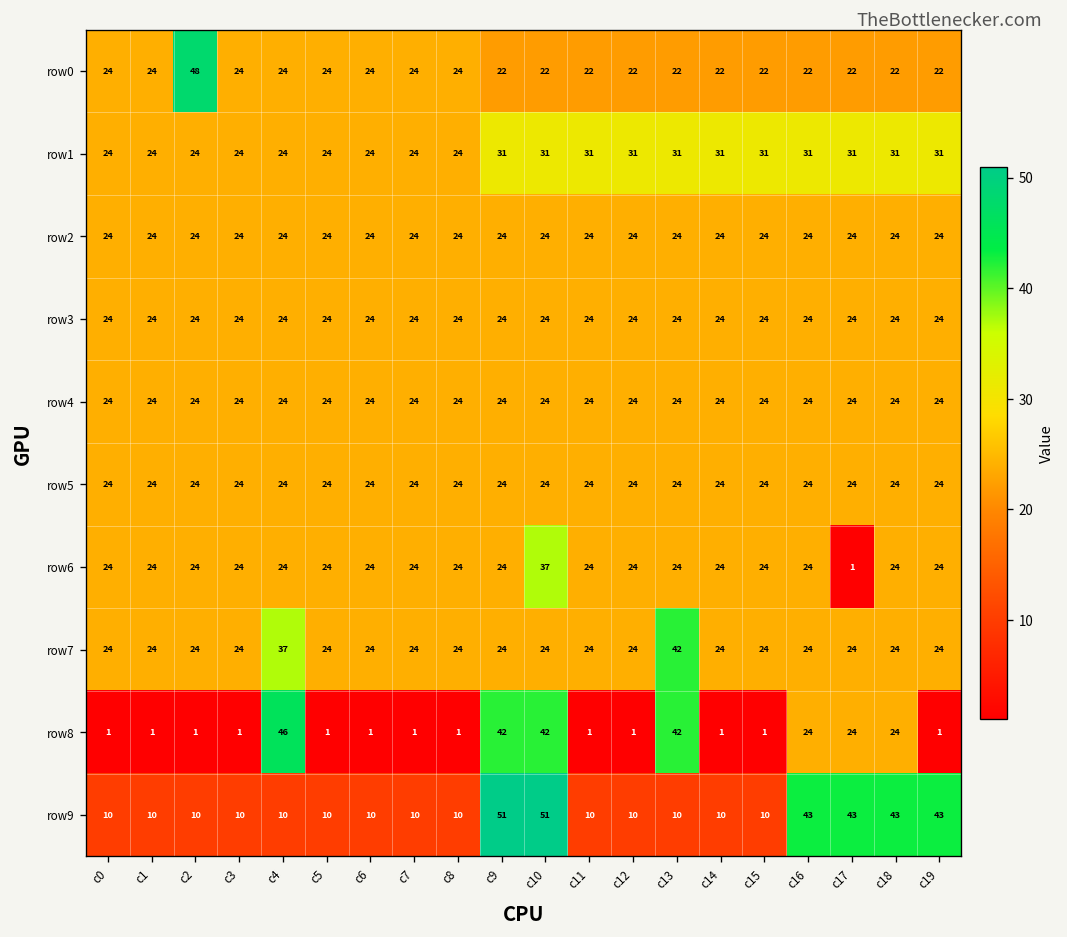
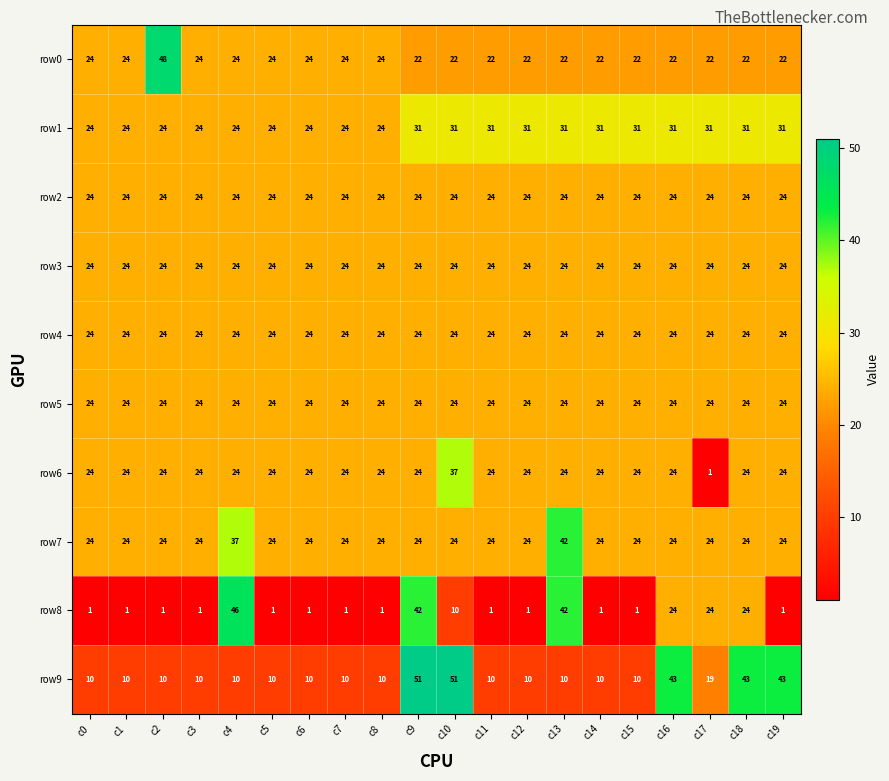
  {
    "row0": {
      "c0": 24,
      "c1": 24,
      "c2": 48,
      "c3": 24,
      "c4": 24,
      "c5": 24,
      "c6": 24,
      "c7": 24,
      "c8": 24,
      "c9": 22,
      "c10": 22,
      "c11": 22,
      "c12": 22,
      "c13": 22,
      "c14": 22,
      "c15": 22,
      "c16": 22,
      "c17": 22,
      "c18": 22,
      "c19": 22
    },
    "row1": {
      "c0": 24,
      "c1": 24,
      "c2": 24,
      "c3": 24,
      "c4": 24,
      "c5": 24,
      "c6": 24,
      "c7": 24,
      "c8": 24,
      "c9": 31,
      "c10": 31,
      "c11": 31,
      "c12": 31,
      "c13": 31,
      "c14": 31,
      "c15": 31,
      "c16": 31,
      "c17": 31,
      "c18": 31,
      "c19": 31
    },
    "row2": {
      "c0": 24,
      "c1": 24,
      "c2": 24,
      "c3": 24,
      "c4": 24,
      "c5": 24,
      "c6": 24,
      "c7": 24,
      "c8": 24,
      "c9": 24,
      "c10": 24,
      "c11": 24,
      "c12": 24,
      "c13": 24,
      "c14": 24,
      "c15": 24,
      "c16": 24,
      "c17": 24,
      "c18": 24,
      "c19": 24
    },
    "row3": {
      "c0": 24,
      "c1": 24,
      "c2": 24,
      "c3": 24,
      "c4": 24,
      "c5": 24,
      "c6": 24,
      "c7": 24,
      "c8": 24,
      "c9": 24,
      "c10": 24,
      "c11": 24,
      "c12": 24,
      "c13": 24,
      "c14": 24,
      "c15": 24,
      "c16": 24,
      "c17": 24,
      "c18": 24,
      "c19": 24
    },
    "row4": {
      "c0": 24,
      "c1": 24,
      "c2": 24,
      "c3": 24,
      "c4": 24,
      "c5": 24,
      "c6": 24,
      "c7": 24,
      "c8": 24,
      "c9": 24,
      "c10": 24,
      "c11": 24,
      "c12": 24,
      "c13": 24,
      "c14": 24,
      "c15": 24,
      "c16": 24,
      "c17": 24,
      "c18": 24,
      "c19": 24
    },
    "row5": {
      "c0": 24,
      "c1": 24,
      "c2": 24,
      "c3": 24,
      "c4": 24,
      "c5": 24,
      "c6": 24,
      "c7": 24,
      "c8": 24,
      "c9": 24,
      "c10": 24,
      "c11": 24,
      "c12": 24,
      "c13": 24,
      "c14": 24,
      "c15": 24,
      "c16": 24,
      "c17": 24,
      "c18": 24,
      "c19": 24
    },
    "row6": {
      "c0": 24,
      "c1": 24,
      "c2": 24,
      "c3": 24,
      "c4": 24,
      "c5": 24,
      "c6": 24,
      "c7": 24,
      "c8": 24,
      "c9": 24,
      "c10": 37,
      "c11": 24,
      "c12": 24,
      "c13": 24,
      "c14": 24,
      "c15": 24,
      "c16": 24,
      "c17": 1,
      "c18": 24,
      "c19": 24
    },
    "row7": {
      "c0": 24,
      "c1": 24,
      "c2": 24,
      "c3": 24,
      "c4": 37,
      "c5": 24,
      "c6": 24,
      "c7": 24,
      "c8": 24,
      "c9": 24,
      "c10": 24,
      "c11": 24,
      "c12": 24,
      "c13": 42,
      "c14": 24,
      "c15": 24,
      "c16": 24,
      "c17": 24,
      "c18": 24,
      "c19": 24
    },
    "row8": {
      "c0": 1,
      "c1": 1,
      "c2": 1,
      "c3": 1,
      "c4": 46,
      "c5": 1,
      "c6": 1,
      "c7": 1,
      "c8": 1,
      "c9": 42,
-     "c10": 42,
+     "c10": 10,
      "c11": 1,
      "c12": 1,
      "c13": 42,
      "c14": 1,
      "c15": 1,
      "c16": 24,
      "c17": 24,
      "c18": 24,
      "c19": 1
    },
    "row9": {
      "c0": 10,
      "c1": 10,
      "c2": 10,
      "c3": 10,
      "c4": 10,
      "c5": 10,
      "c6": 10,
      "c7": 10,
      "c8": 10,
      "c9": 51,
      "c10": 51,
      "c11": 10,
      "c12": 10,
      "c13": 10,
      "c14": 10,
      "c15": 10,
      "c16": 43,
-     "c17": 43,
+     "c17": 19,
      "c18": 43,
      "c19": 43
    }
  }
